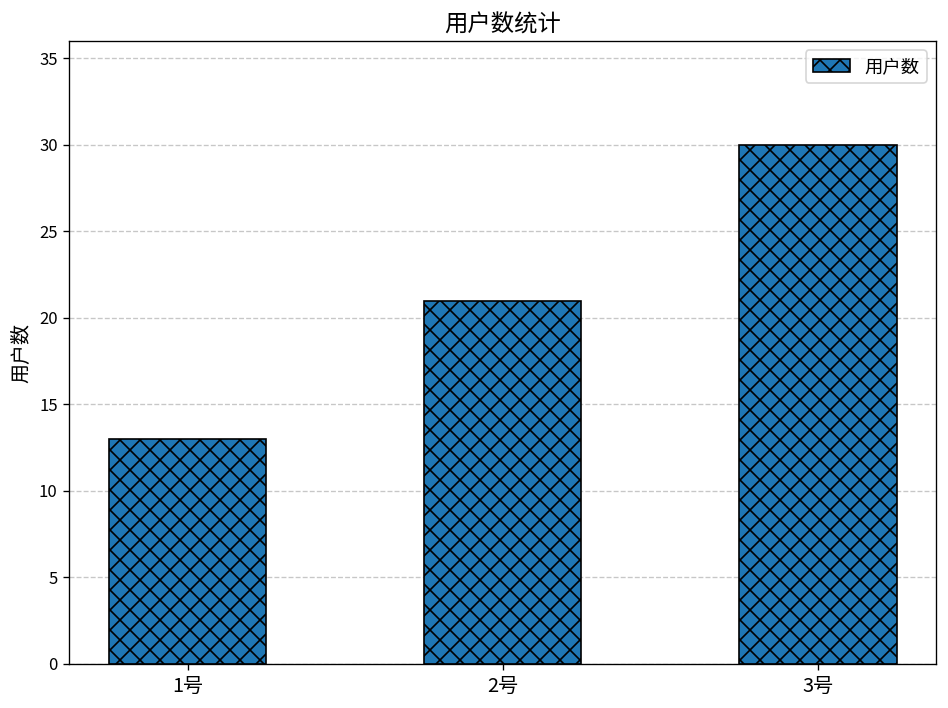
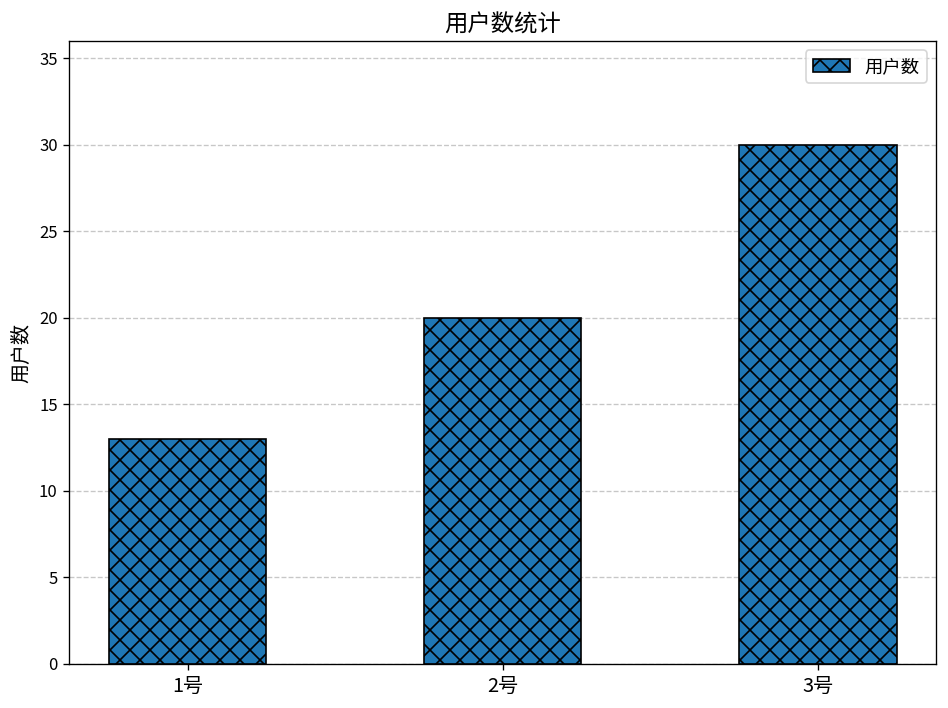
  {
    "1号": 13,
-   "2号": 21,
+   "2号": 20,
    "3号": 30
  }
